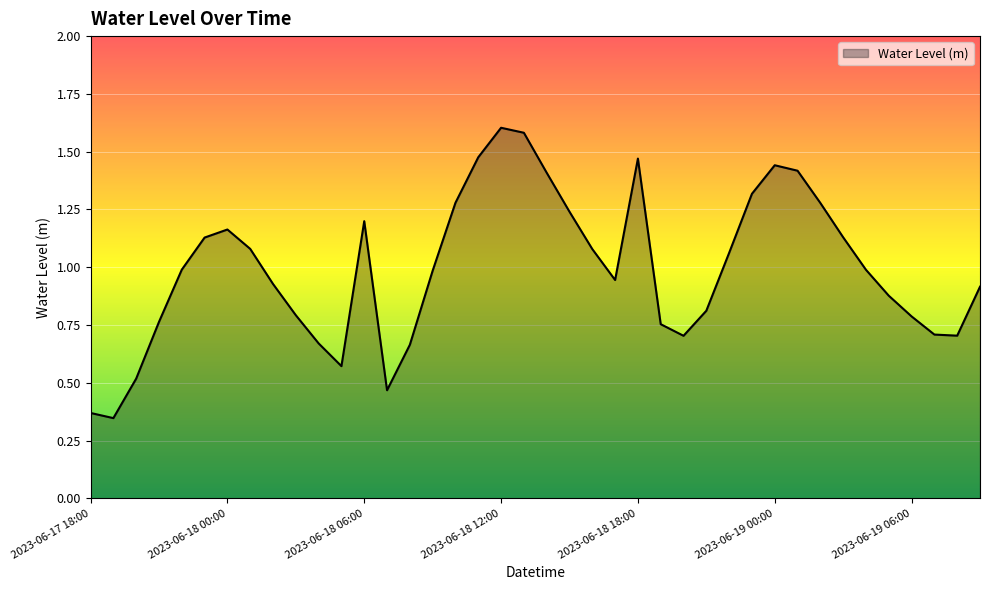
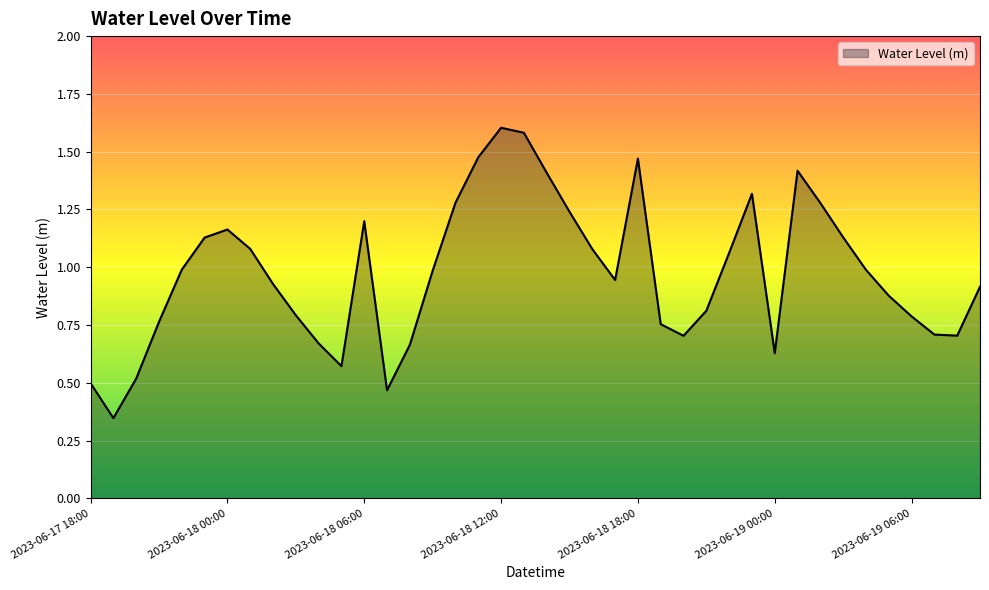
  {
-   "2023-06-17 18:00": 0.37,
+   "2023-06-17 18:00": 0.50,
    "2023-06-18 00:00": 1.16,
    "2023-06-18 06:00": 1.20,
    "2023-06-18 12:00": 1.60,
    "2023-06-18 18:00": 1.47,
-   "2023-06-19 00:00": 1.44,
+   "2023-06-19 00:00": 0.63,
    "2023-06-19 06:00": 0.79
  }
